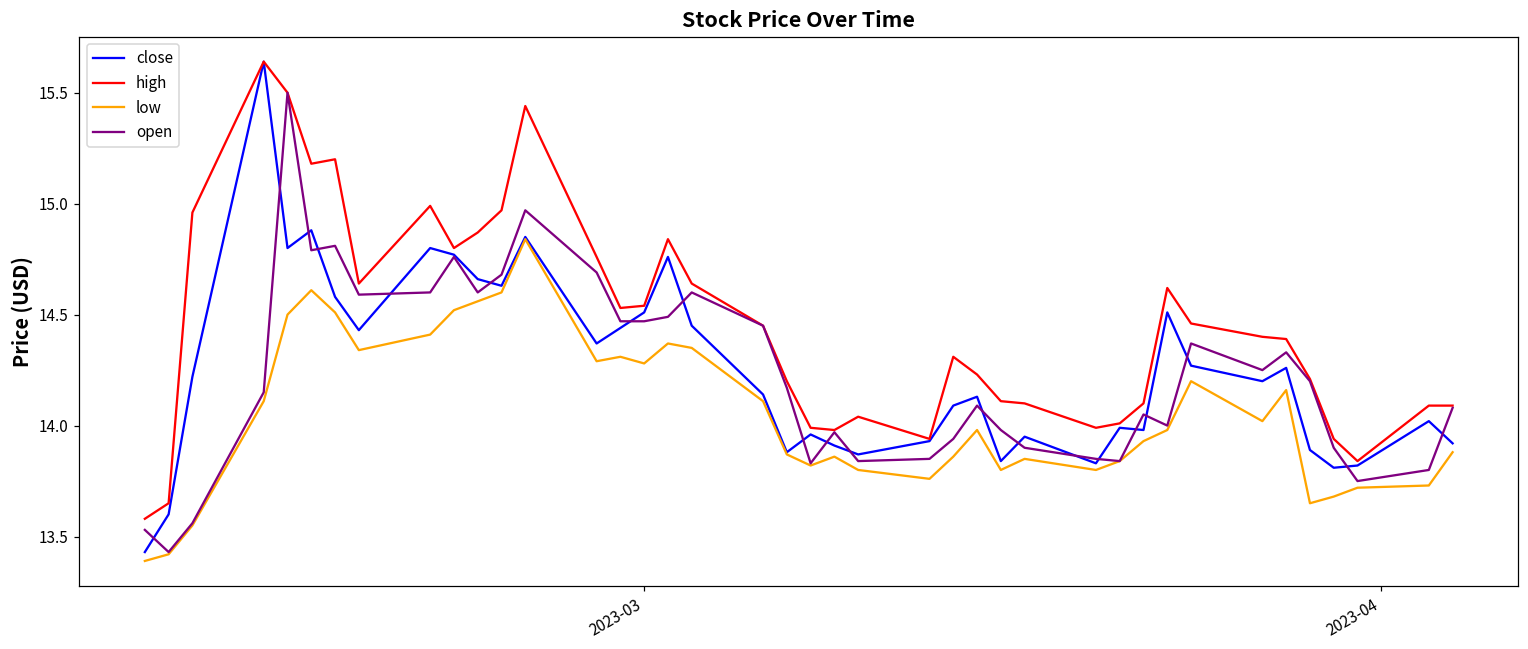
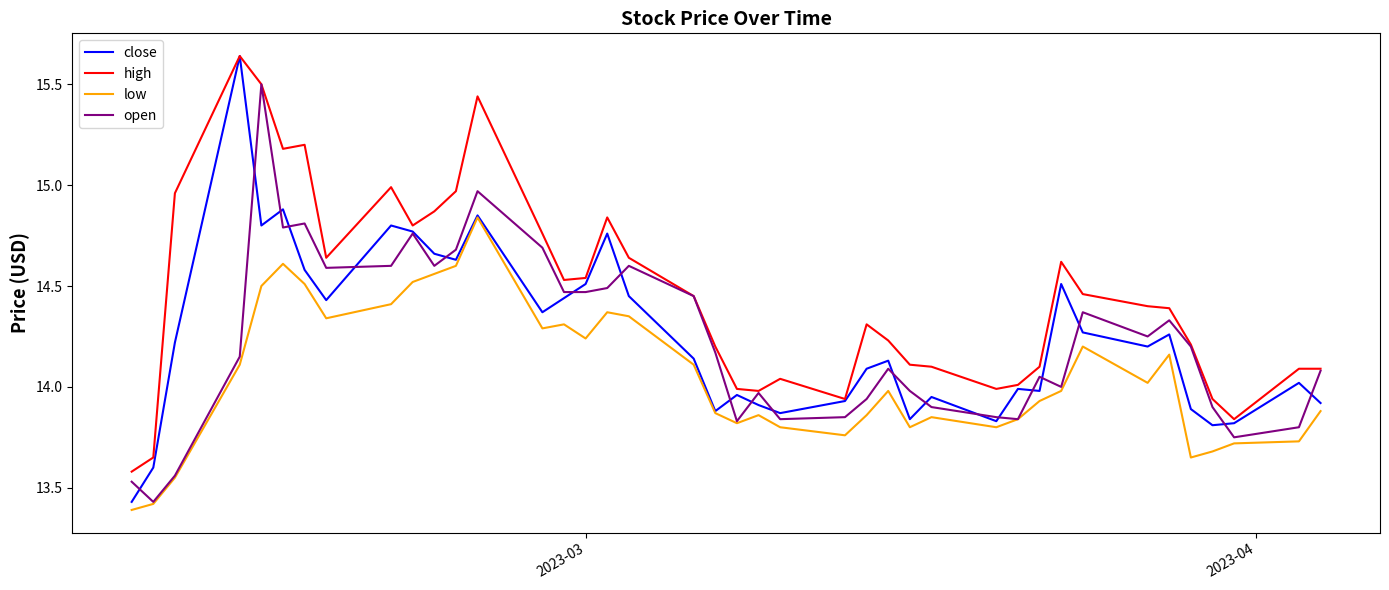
  {
    "close": {
      "2023-03": 14.51
    },
    "high": {
      "2023-03": 14.54
    },
    "low": {
-     "2023-03": 14.28
+     "2023-03": 14.24
    },
    "open": {
      "2023-03": 14.47
    }
  }
